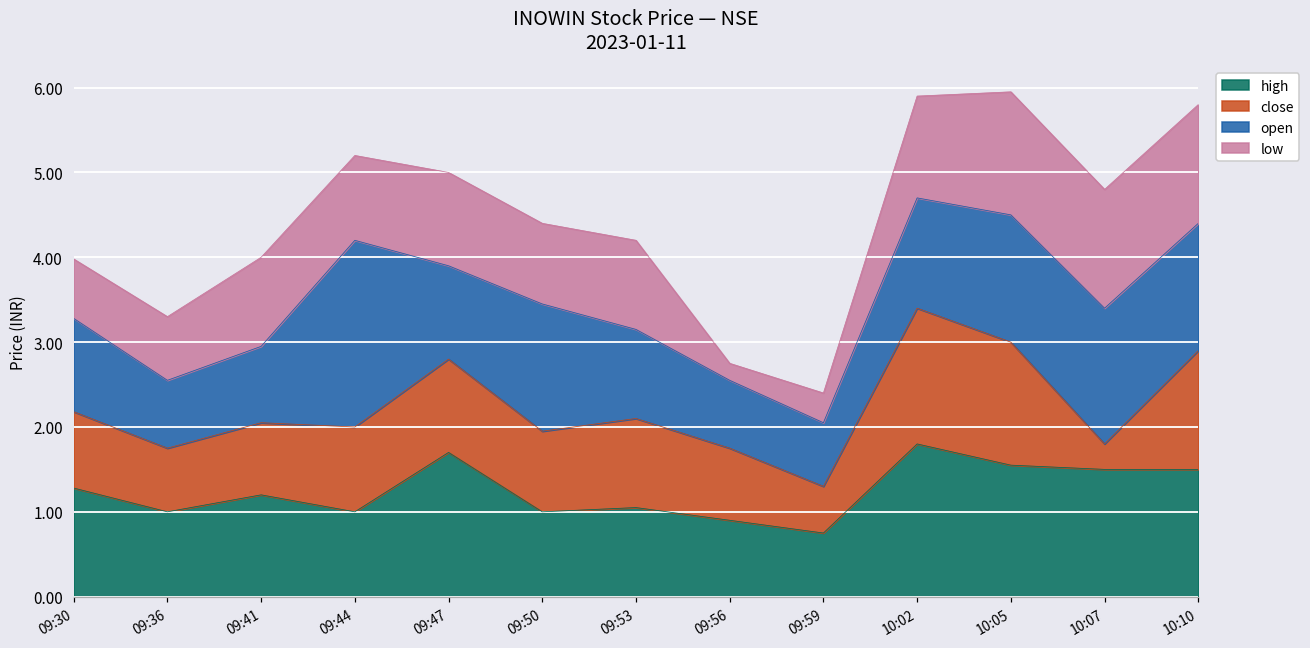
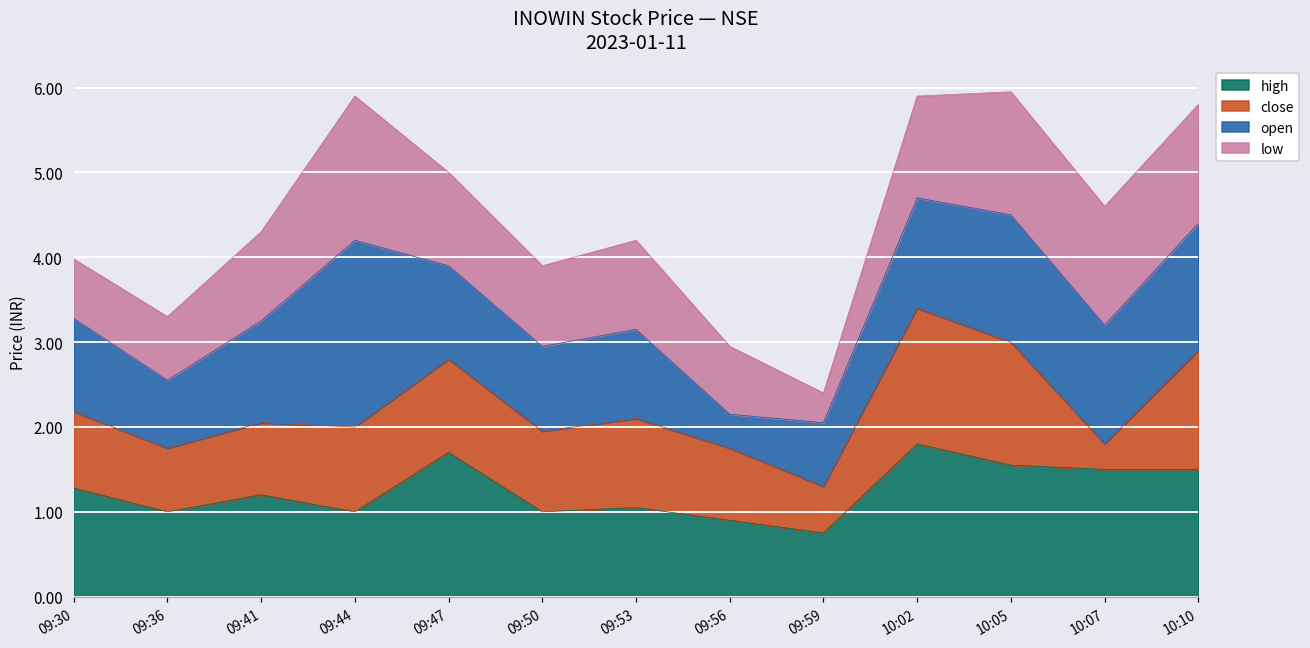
  {
    "high": {
      "09:30": 1.3,
      "09:36": 1.0,
      "09:41": 1.2,
      "09:44": 1.0,
      "09:47": 1.7,
      "09:50": 1.0,
      "09:53": 1.0,
      "09:56": 0.9,
      "09:59": 0.8,
      "10:02": 1.8,
      "10:05": 1.5,
      "10:07": 1.5,
      "10:10": 1.5
    },
    "close": {
      "09:30": 0.9,
      "09:36": 0.8,
      "09:41": 0.8,
      "09:44": 1.0,
      "09:47": 1.1,
      "09:50": 1.0,
      "09:53": 1.0,
      "09:56": 0.8,
      "09:59": 0.5,
      "10:02": 1.6,
      "10:05": 1.5,
      "10:07": 0.3,
      "10:10": 1.4
    },
    "open": {
      "09:30": 1.1,
      "09:36": 0.8,
-     "09:41": 0.9,
+     "09:41": 1.2,
      "09:44": 2.2,
      "09:47": 1.1,
-     "09:50": 1.5,
+     "09:50": 1.0,
      "09:53": 1.0,
-     "09:56": 0.8,
+     "09:56": 0.4,
      "09:59": 0.8,
      "10:02": 1.3,
      "10:05": 1.5,
-     "10:07": 1.6,
+     "10:07": 1.4,
      "10:10": 1.5
    },
    "low": {
      "09:30": 0.7,
      "09:36": 0.8,
      "09:41": 1.0,
-     "09:44": 1.0,
+     "09:44": 1.7,
      "09:47": 1.1,
      "09:50": 1.0,
      "09:53": 1.0,
-     "09:56": 0.2,
+     "09:56": 0.8,
      "09:59": 0.3,
      "10:02": 1.2,
      "10:05": 1.5,
      "10:07": 1.4,
      "10:10": 1.4
    }
  }
